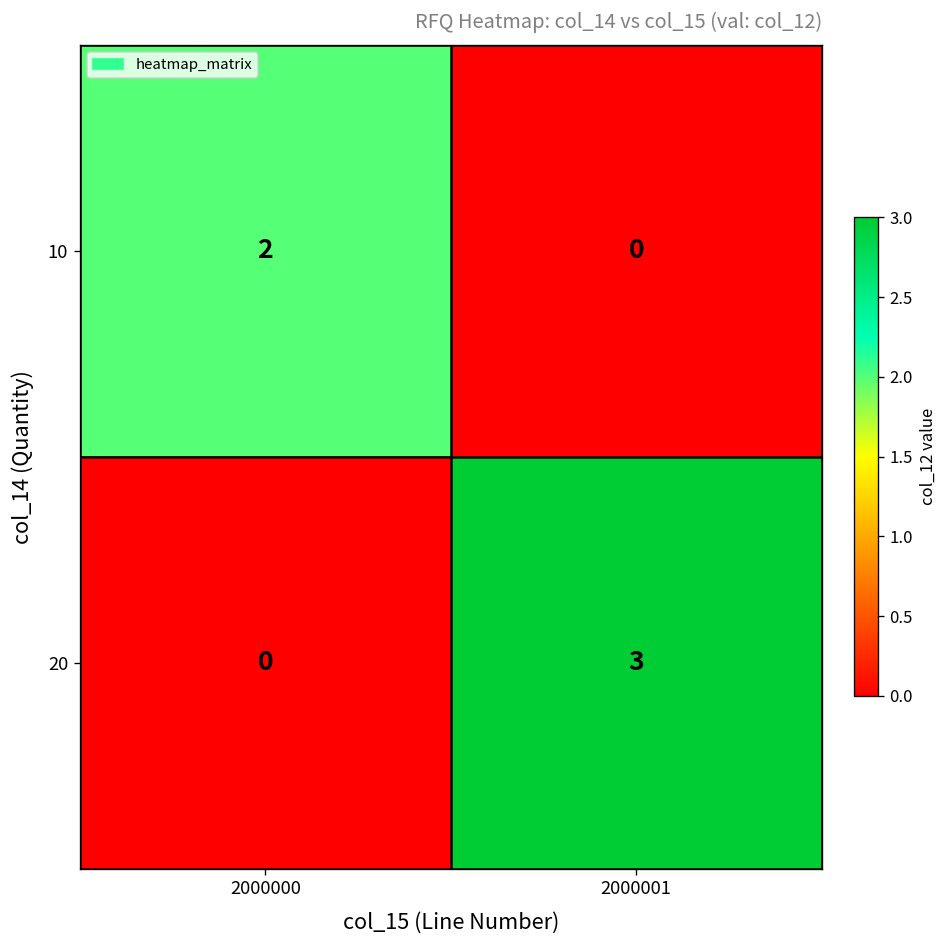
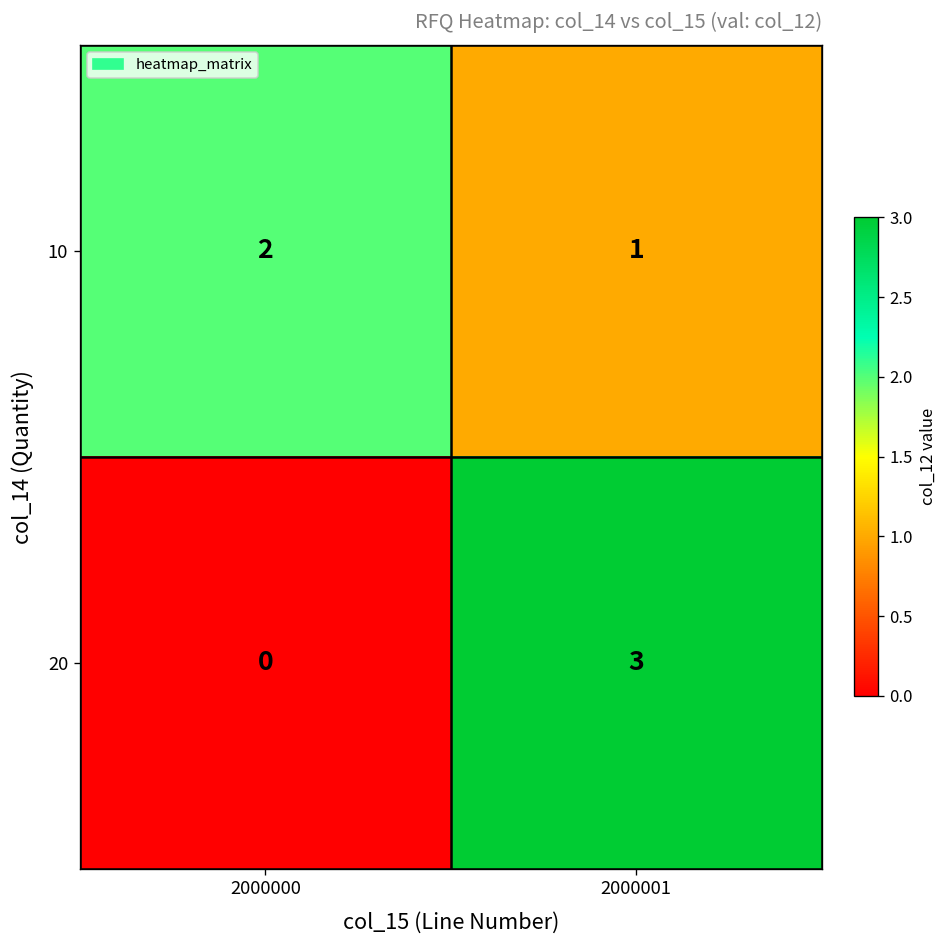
  {
    "10": {
      "2000000": 2,
-     "2000001": 0
+     "2000001": 1
    },
    "20": {
      "2000000": 0,
      "2000001": 3
    }
  }
